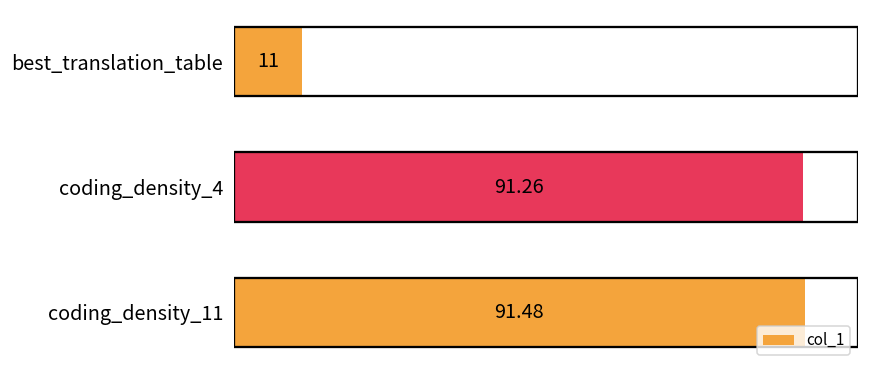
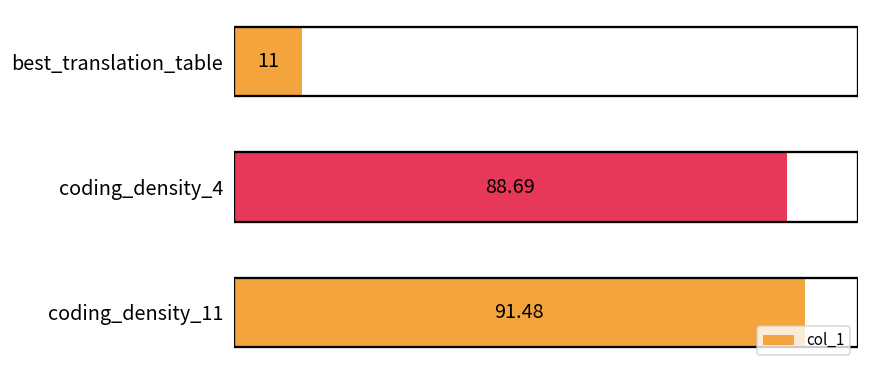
  {
    "best_translation_table": 11,
-   "coding_density_4": 91.26,
+   "coding_density_4": 88.69,
    "coding_density_11": 91.48
  }
